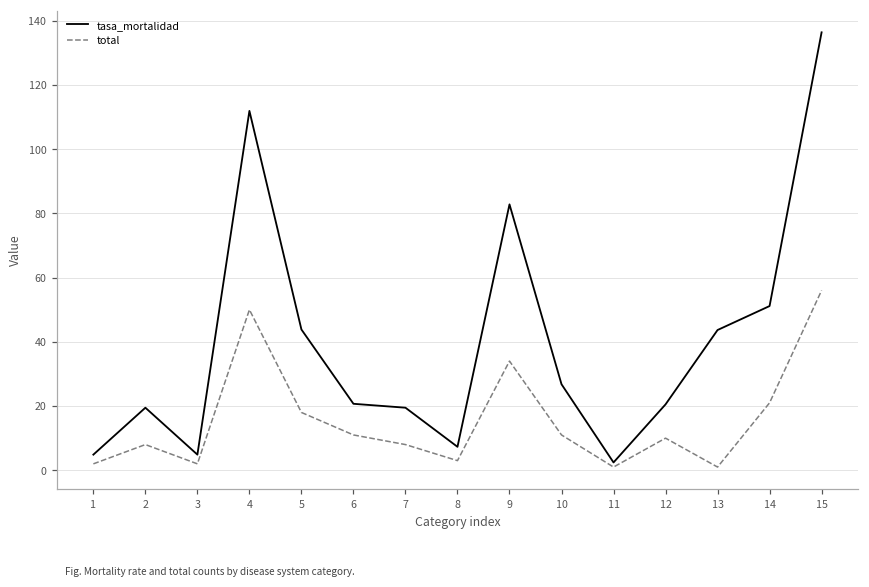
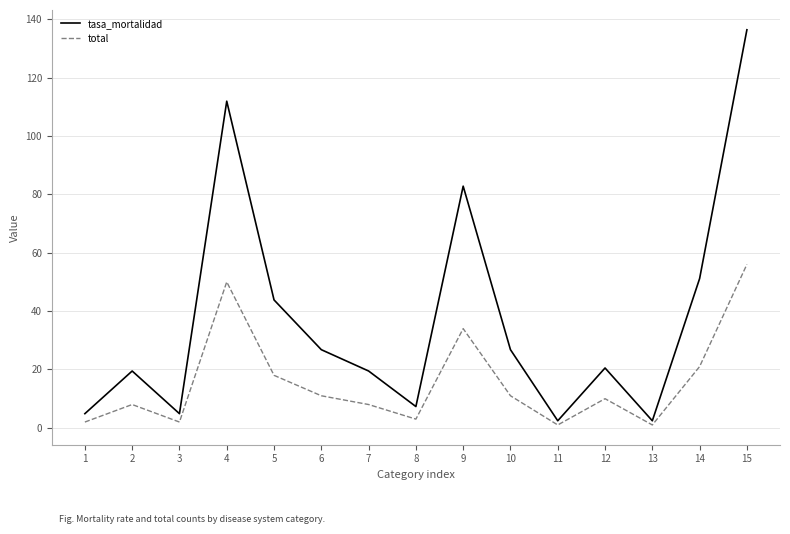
  {
    "tasa_mortalidad": {
      "1": 5,
      "2": 19,
      "3": 5,
      "4": 112,
      "5": 44,
-     "6": 21,
+     "6": 27,
      "7": 19,
      "8": 7,
      "9": 83,
      "10": 27,
      "11": 2,
      "12": 21,
-     "13": 44,
+     "13": 2,
      "14": 51,
      "15": 136
    },
    "total": {
      "1": 2,
      "2": 8,
      "3": 2,
      "4": 50,
      "5": 18,
      "6": 11,
      "7": 8,
      "8": 3,
      "9": 34,
      "10": 11,
      "11": 1,
      "12": 10,
      "13": 1,
      "14": 21,
      "15": 56
    }
  }
